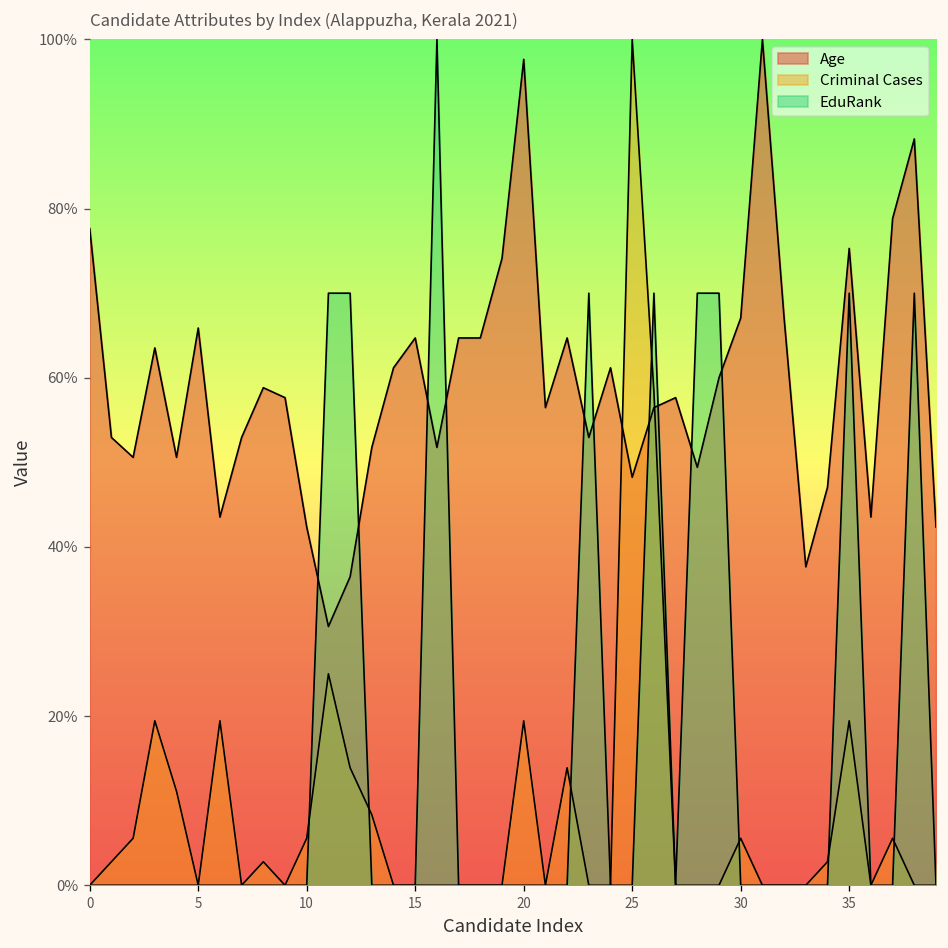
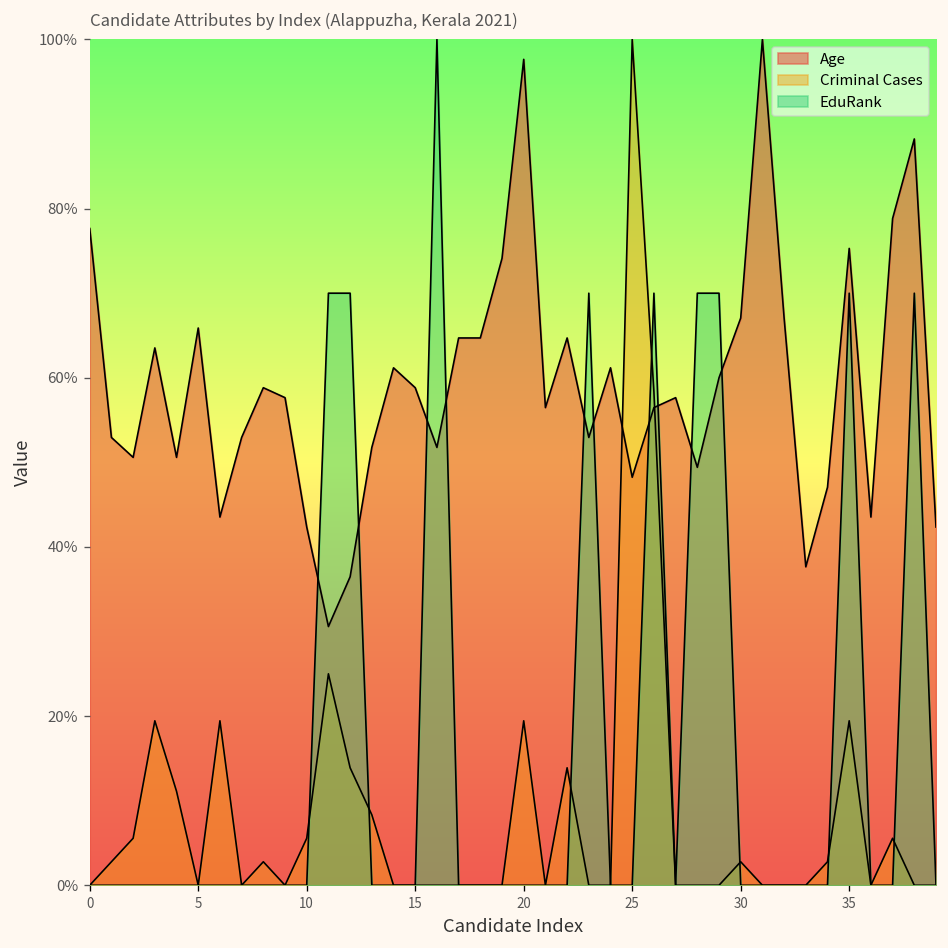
  {
    "Age": {
      "0": "78%",
      "5": "66%",
      "10": "42%",
-     "15": "65%",
+     "15": "59%",
      "20": "98%",
      "25": "48%",
      "30": "67%",
      "35": "75%"
    },
    "Criminal Cases": {
      "10": "6%",
      "20": "19%",
      "25": "100%",
-     "30": "6%",
+     "30": "3%",
      "35": "19%"
    },
    "EduRank": {
      "10": "0%",
      "20": "0%",
      "25": "0%",
      "30": "0%",
      "35": "70%"
    }
  }
